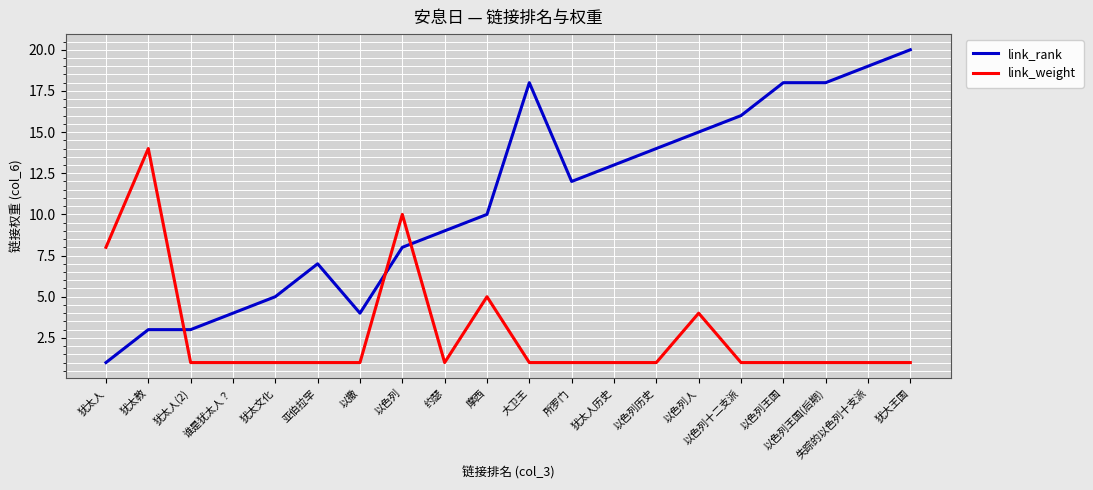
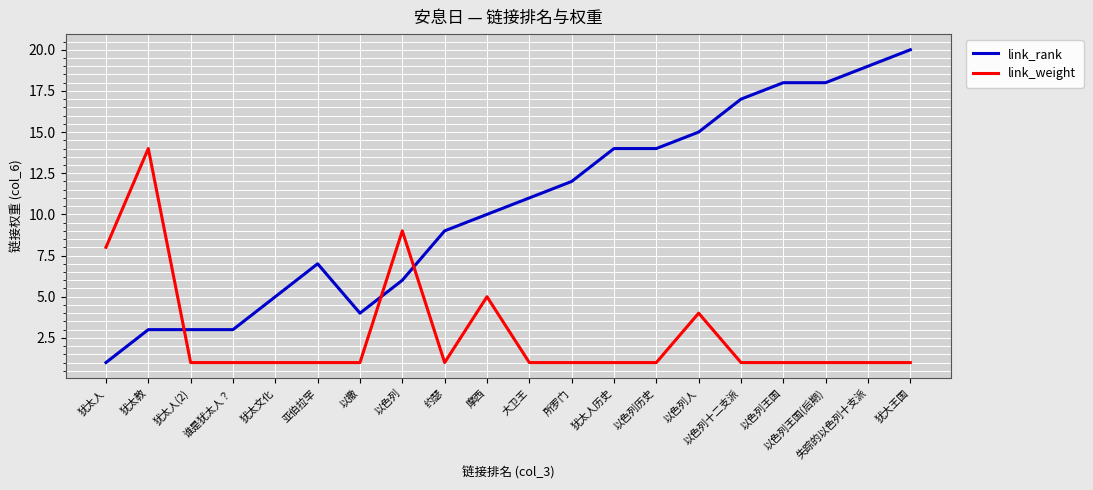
  {
    "link_rank": {
      "犹太人": 1,
      "犹太教": 3,
      "犹太人(2)": 3,
-     "谁是犹太人？": 4,
+     "谁是犹太人？": 3,
      "犹太文化": 5,
      "亚伯拉罕": 7,
      "以撒": 4,
-     "以色列": 8,
+     "以色列": 6,
      "约瑟": 9,
      "摩西": 10,
-     "大卫王": 18,
+     "大卫王": 11,
      "所罗门": 12,
-     "犹太人历史": 13,
+     "犹太人历史": 14,
      "以色列历史": 14,
      "以色列人": 15,
-     "以色列十二支派": 16,
+     "以色列十二支派": 17,
      "以色列王国": 18,
      "以色列王国(后期)": 18,
      "失踪的以色列十支派": 19,
      "犹大王国": 20
    },
    "link_weight": {
      "犹太人": 8,
      "犹太教": 14,
      "犹太人(2)": 1,
      "谁是犹太人？": 1,
      "犹太文化": 1,
      "亚伯拉罕": 1,
      "以撒": 1,
-     "以色列": 10,
+     "以色列": 9,
      "约瑟": 1,
      "摩西": 5,
      "大卫王": 1,
      "所罗门": 1,
      "犹太人历史": 1,
      "以色列历史": 1,
      "以色列人": 4,
      "以色列十二支派": 1,
      "以色列王国": 1,
      "以色列王国(后期)": 1,
      "失踪的以色列十支派": 1,
      "犹大王国": 1
    }
  }
